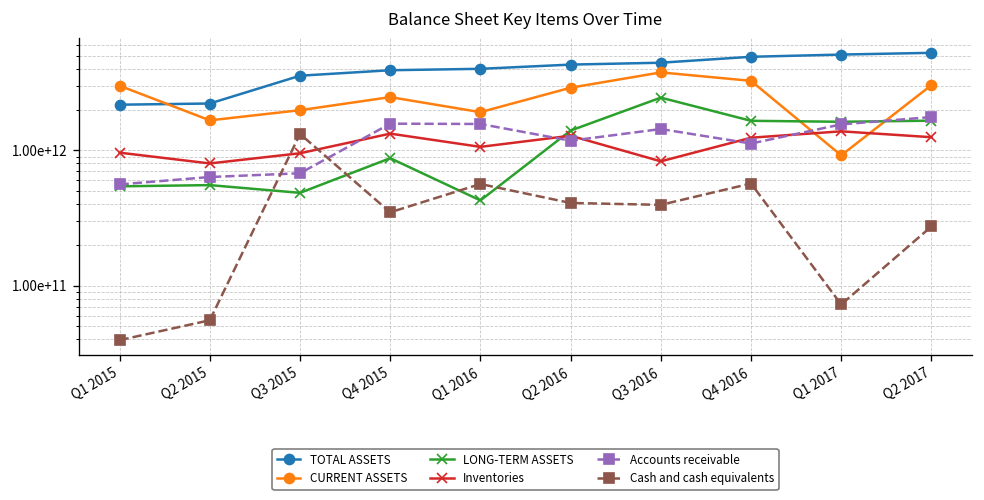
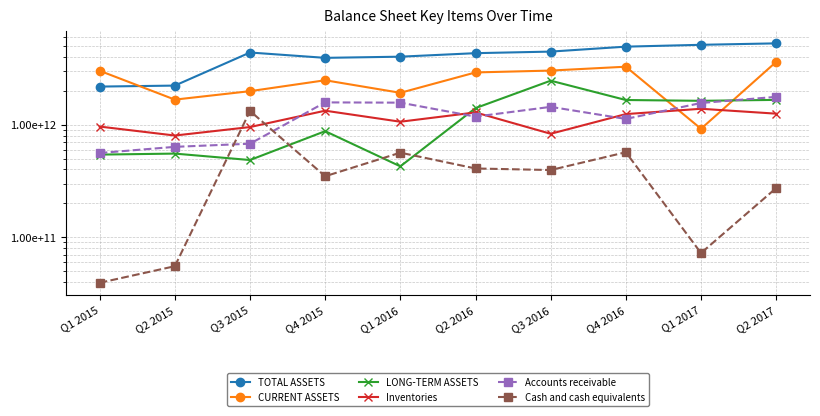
  {
    "TOTAL ASSETS": {
      "Q1 2015": 2200000000000,
      "Q2 2015": 2200000000000,
-     "Q3 2015": 3600000000000,
+     "Q3 2015": 4400000000000,
      "Q4 2015": 3900000000000,
      "Q1 2016": 4000000000000,
      "Q2 2016": 4300000000000,
      "Q3 2016": 4400000000000,
      "Q4 2016": 5000000000000,
      "Q1 2017": 5000000000000,
      "Q2 2017": 5000000000000
    },
    "CURRENT ASSETS": {
      "Q1 2015": 3000000000000,
      "Q2 2015": 1700000000000,
      "Q3 2015": 2000000000000,
      "Q4 2015": 2500000000000,
      "Q1 2016": 1900000000000,
      "Q2 2016": 2900000000000,
-     "Q3 2016": 3800000000000,
+     "Q3 2016": 3000000000000,
      "Q4 2016": 3300000000000,
      "Q1 2017": 900000000000,
-     "Q2 2017": 3000000000000
+     "Q2 2017": 3600000000000
    },
    "LONG-TERM ASSETS": {
      "Q2 2015": 600000000000,
      "Q3 2015": 490000000000,
      "Q4 2015": 900000000000,
      "Q1 2016": 430000000000,
      "Q2 2016": 1400000000000,
      "Q3 2016": 2500000000000,
      "Q4 2016": 1700000000000,
      "Q2 2017": 1700000000000
    },
    "Inventories": {
      "Q1 2015": 1000000000000,
      "Q2 2015": 800000000000,
      "Q3 2015": 1000000000000,
      "Q4 2015": 1300000000000,
      "Q1 2016": 1100000000000,
      "Q2 2016": 1300000000000,
      "Q3 2016": 800000000000,
      "Q4 2016": 1200000000000,
      "Q1 2017": 1400000000000,
      "Q2 2017": 1300000000000
    },
    "Accounts receivable": {
      "Q2 2015": 600000000000,
      "Q3 2015": 700000000000,
      "Q4 2015": 1600000000000,
      "Q1 2016": 1600000000000,
      "Q2 2016": 1200000000000,
      "Q3 2016": 1400000000000,
      "Q4 2016": 1100000000000,
      "Q2 2017": 1800000000000
    },
    "Cash and cash equivalents": {
      "Q1 2015": 40000000000,
      "Q2 2015": 60000000000,
      "Q3 2015": 1300000000000,
      "Q4 2015": 350000000000,
      "Q1 2016": 600000000000,
      "Q2 2016": 410000000000,
      "Q3 2016": 400000000000,
      "Q4 2016": 600000000000,
      "Q1 2017": 70000000000,
      "Q2 2017": 270000000000
    }
  }
